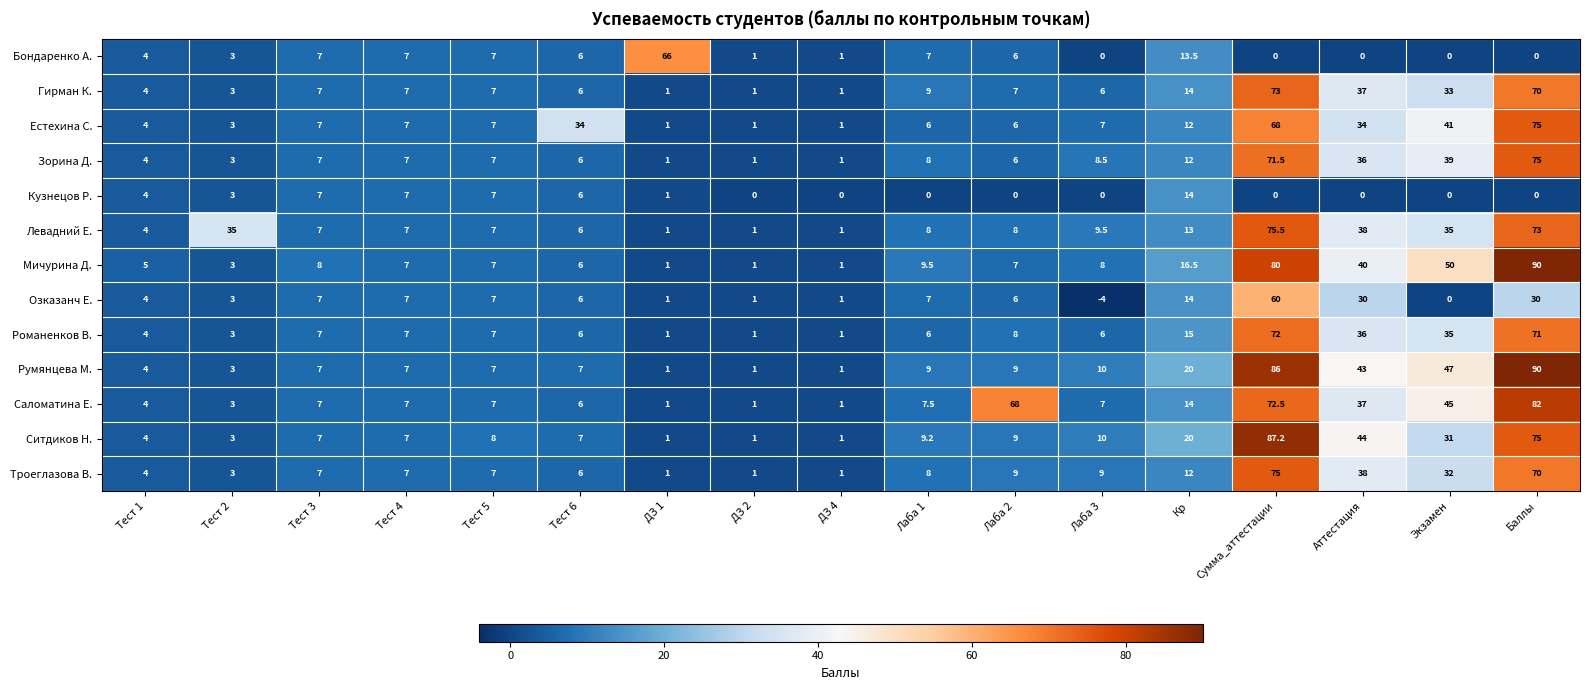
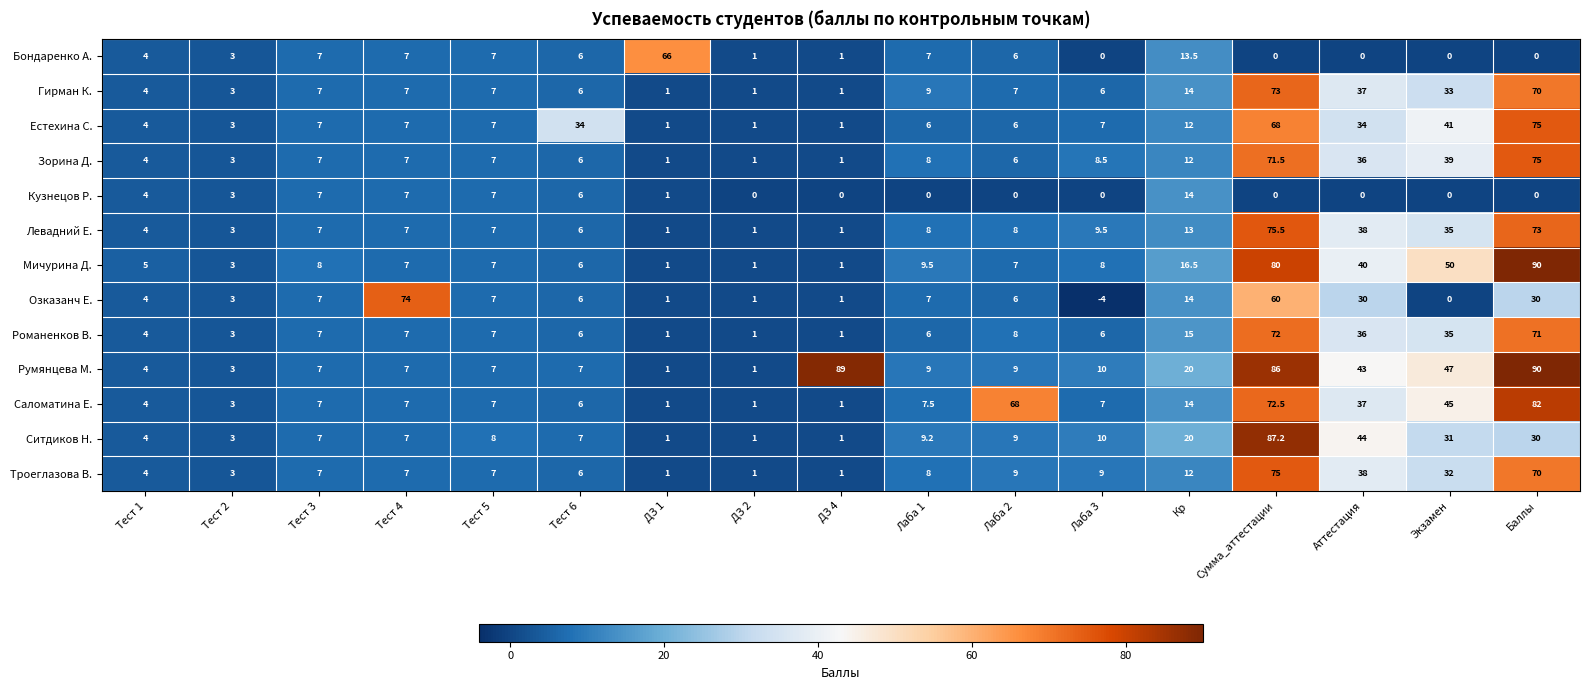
  {
    "Левадний Е.": {
      "Тест 1": 4,
-     "Тест 2": 35,
+     "Тест 2": 3,
      "Тест 3": 7,
      "Тест 4": 7,
      "Тест 5": 7,
      "Тест 6": 6,
      "ДЗ 1": 1,
      "ДЗ 2": 1,
      "ДЗ 4": 1,
      "Лаба 1": 8,
      "Лаба 2": 8,
      "Лаба 3": 9.5,
      "Кр": 13,
      "Сумма_аттестации": 75.5,
      "Аттестация": 38,
      "Экзамен": 35,
      "Баллы": 73
    },
    "Озказанч Е.": {
      "Тест 1": 4,
      "Тест 2": 3,
      "Тест 3": 7,
-     "Тест 4": 7,
+     "Тест 4": 74,
      "Тест 5": 7,
      "Тест 6": 6,
      "ДЗ 1": 1,
      "ДЗ 2": 1,
      "ДЗ 4": 1,
      "Лаба 1": 7,
      "Лаба 2": 6,
      "Лаба 3": -4,
      "Кр": 14,
      "Сумма_аттестации": 60,
      "Аттестация": 30,
      "Экзамен": 0,
      "Баллы": 30
    },
    "Румянцева М.": {
      "Тест 1": 4,
      "Тест 2": 3,
      "Тест 3": 7,
      "Тест 4": 7,
      "Тест 5": 7,
      "Тест 6": 7,
      "ДЗ 1": 1,
      "ДЗ 2": 1,
-     "ДЗ 4": 1,
+     "ДЗ 4": 89,
      "Лаба 1": 9,
      "Лаба 2": 9,
      "Лаба 3": 10,
      "Кр": 20,
      "Сумма_аттестации": 86,
      "Аттестация": 43,
      "Экзамен": 47,
      "Баллы": 90
    },
    "Ситдиков Н.": {
      "Тест 1": 4,
      "Тест 2": 3,
      "Тест 3": 7,
      "Тест 4": 7,
      "Тест 5": 8,
      "Тест 6": 7,
      "ДЗ 1": 1,
      "ДЗ 2": 1,
      "ДЗ 4": 1,
      "Лаба 1": 9.2,
      "Лаба 2": 9,
      "Лаба 3": 10,
      "Кр": 20,
      "Сумма_аттестации": 87.2,
      "Аттестация": 44,
      "Экзамен": 31,
-     "Баллы": 75
+     "Баллы": 30
    }
  }
